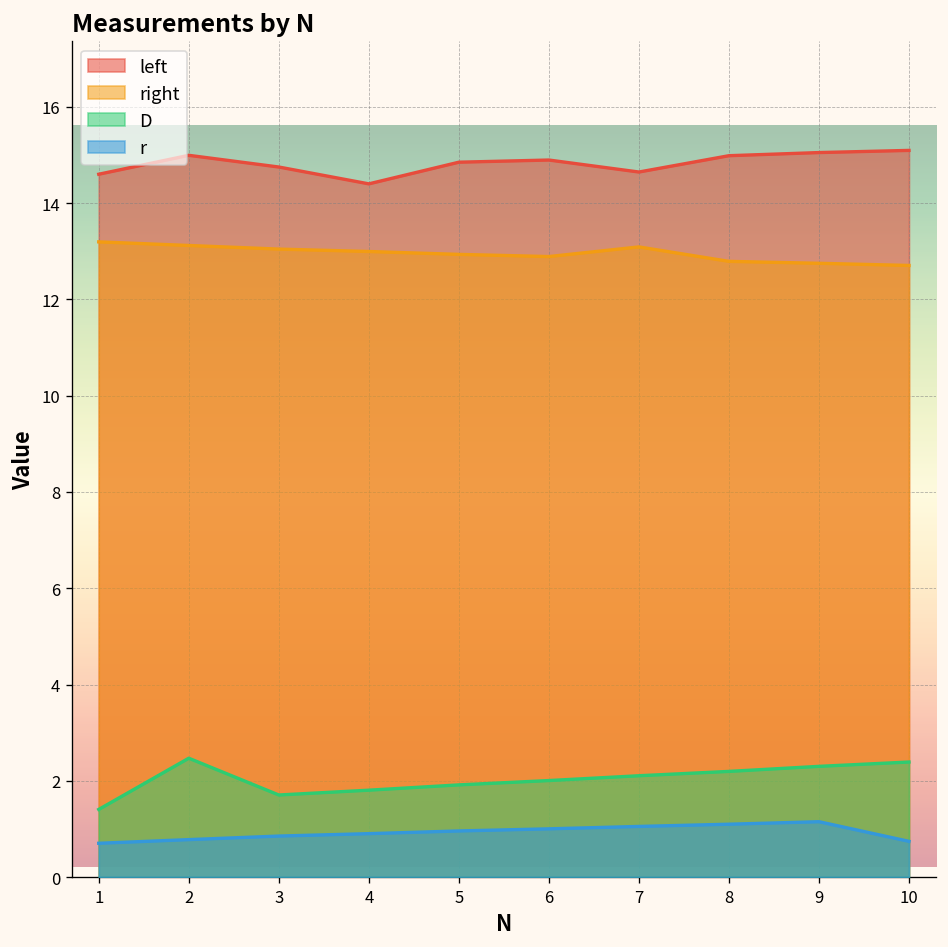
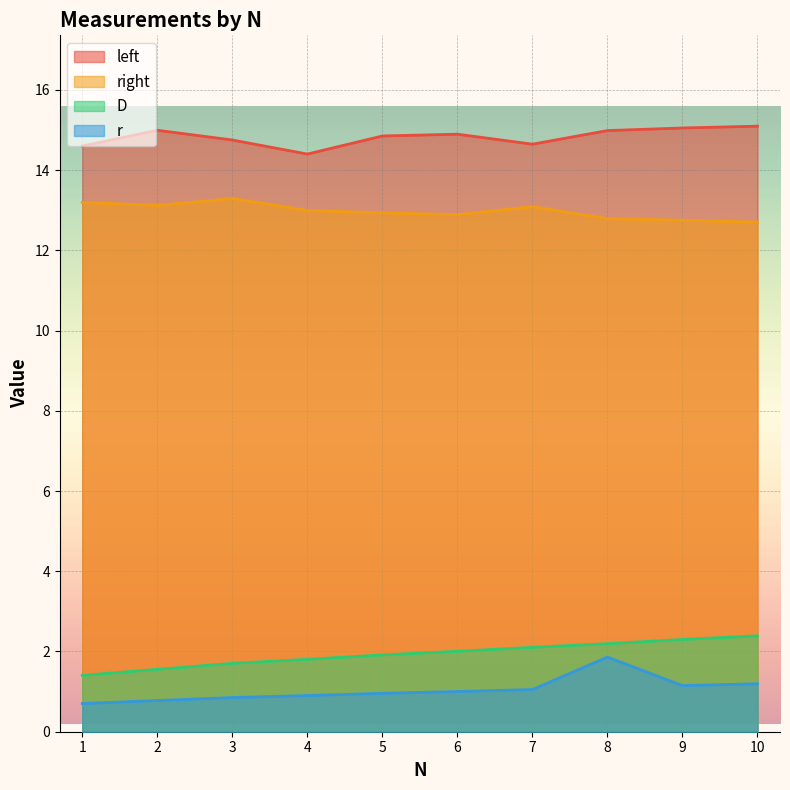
  {
    "left": {
      "2": 15.0,
      "3": 14.8,
      "4": 14.4,
      "5": 14.9,
      "6": 14.9,
      "7": 14.6,
      "8": 15.0,
      "9": 15.1,
      "10": 15.1
    },
    "right": {
      "1": 13.2,
      "2": 13.1,
-     "3": 13.0,
+     "3": 13.3,
      "4": 13.0,
      "5": 12.9,
      "6": 12.9,
      "7": 13.1,
      "8": 12.8,
      "9": 12.8,
      "10": 12.7
    },
    "D": {
      "1": 1.4,
-     "2": 2.5,
+     "2": 1.6,
      "3": 1.7,
      "4": 1.8,
      "5": 1.9,
      "6": 2.0,
      "7": 2.1,
      "8": 2.2,
      "9": 2.3,
      "10": 2.4
    },
    "r": {
      "1": 0.7,
      "2": 0.8,
      "3": 0.9,
      "4": 0.9,
      "5": 1.0,
      "6": 1.0,
      "7": 1.1,
-     "8": 1.1,
+     "8": 1.9,
      "9": 1.2,
-     "10": 0.7
+     "10": 1.2
    }
  }
